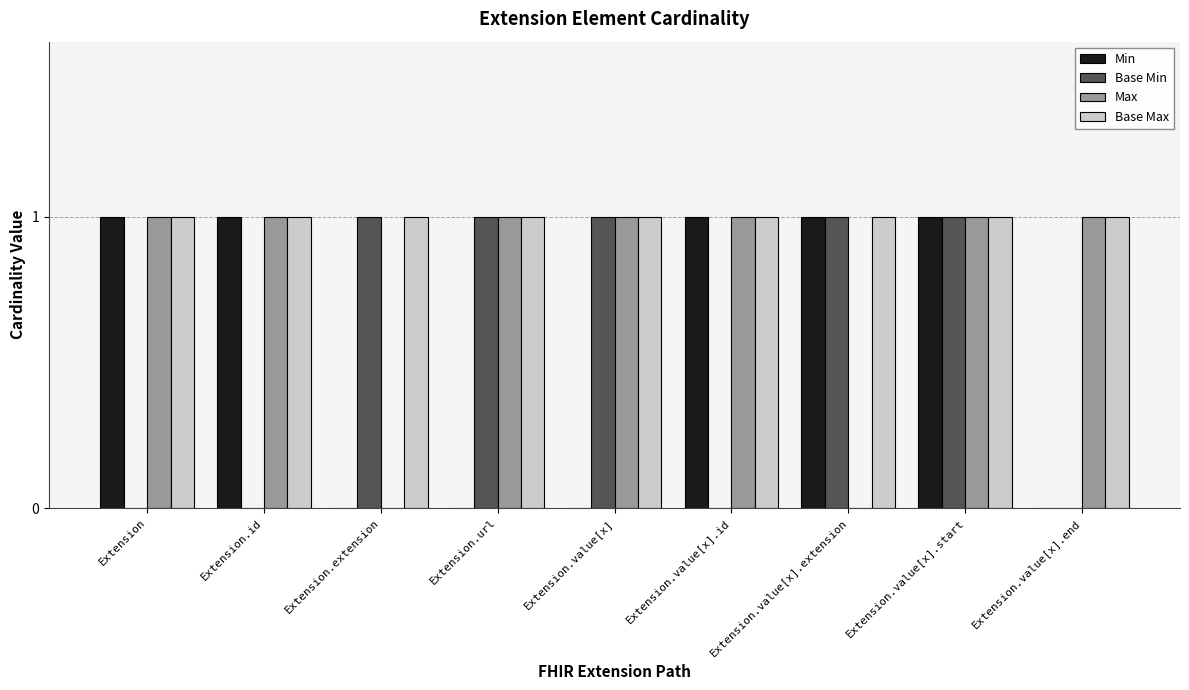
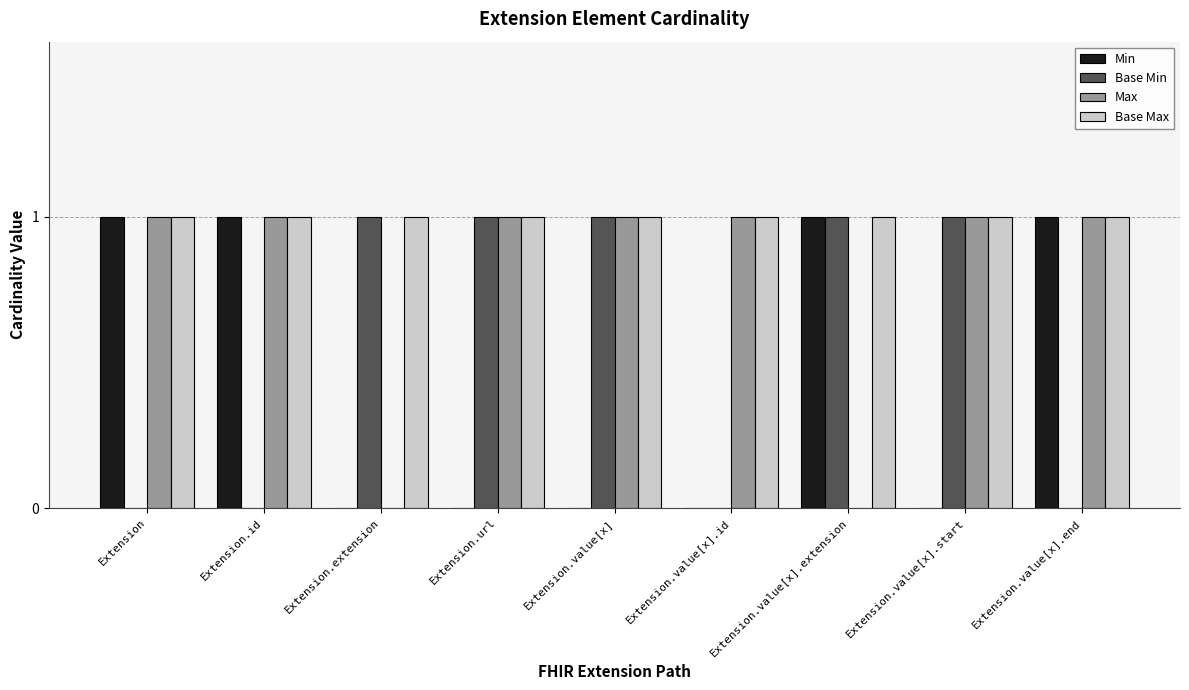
  {
    "Min": {
      "Extension": 1,
      "Extension.id": 1,
      "Extension.extension": 0,
      "Extension.url": 0,
      "Extension.value[x]": 0,
-     "Extension.value[x].id": 1,
+     "Extension.value[x].id": 0,
      "Extension.value[x].extension": 1,
-     "Extension.value[x].start": 1,
-     "Extension.value[x].end": 0
+     "Extension.value[x].start": 0,
+     "Extension.value[x].end": 1
    },
    "Base Min": {
      "Extension": 0,
      "Extension.id": 0,
      "Extension.extension": 1,
      "Extension.url": 1,
      "Extension.value[x]": 1,
      "Extension.value[x].id": 0,
      "Extension.value[x].extension": 1,
      "Extension.value[x].start": 1,
      "Extension.value[x].end": 0
    },
    "Max": {
      "Extension": 1,
      "Extension.id": 1,
      "Extension.extension": 0,
      "Extension.url": 1,
      "Extension.value[x]": 1,
      "Extension.value[x].id": 1,
      "Extension.value[x].extension": 0,
      "Extension.value[x].start": 1,
      "Extension.value[x].end": 1
    },
    "Base Max": {
      "Extension": 1,
      "Extension.id": 1,
      "Extension.extension": 1,
      "Extension.url": 1,
      "Extension.value[x]": 1,
      "Extension.value[x].id": 1,
      "Extension.value[x].extension": 1,
      "Extension.value[x].start": 1,
      "Extension.value[x].end": 1
    }
  }
